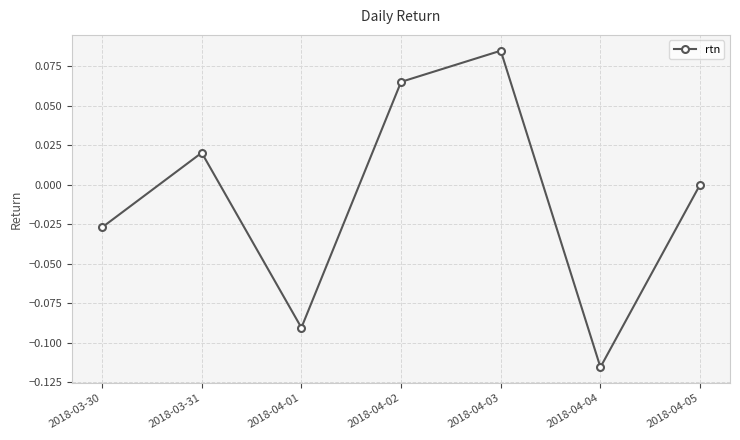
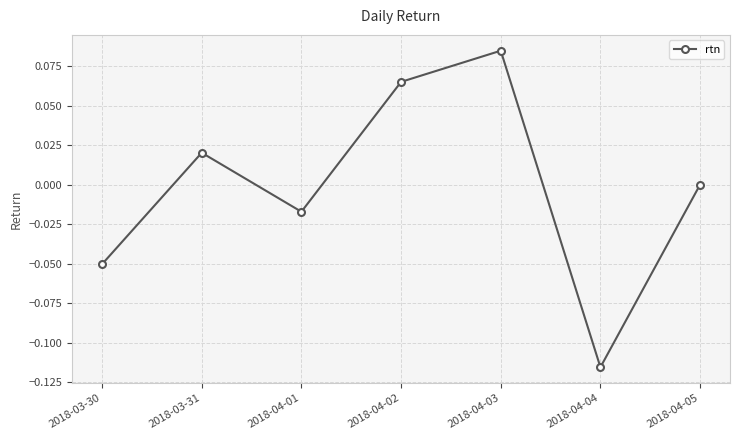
  {
-   "2018-03-30": -0.027,
+   "2018-03-30": -0.050,
    "2018-03-31": 0.020,
-   "2018-04-01": -0.091,
+   "2018-04-01": -0.017,
    "2018-04-02": 0.065,
    "2018-04-03": 0.085,
    "2018-04-04": -0.116,
    "2018-04-05": 0.000
  }
